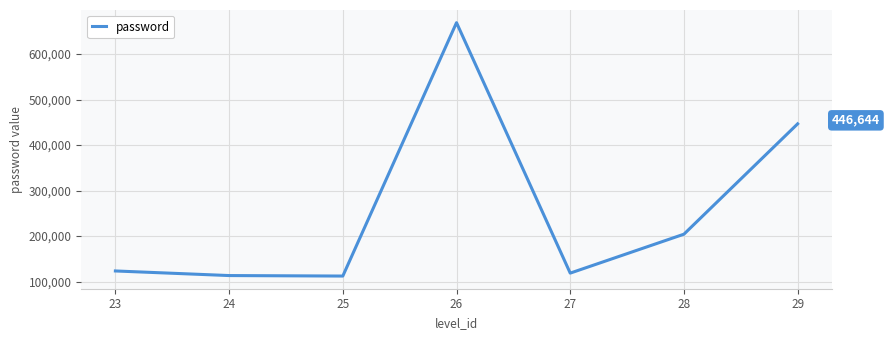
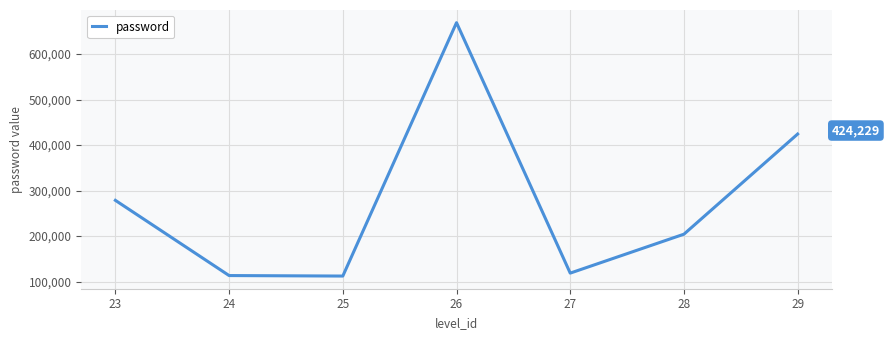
  {
-   "23": "120,000",
-   "29": "446,644"
+   "23": "280,000",
+   "29": "424,229"
  }
